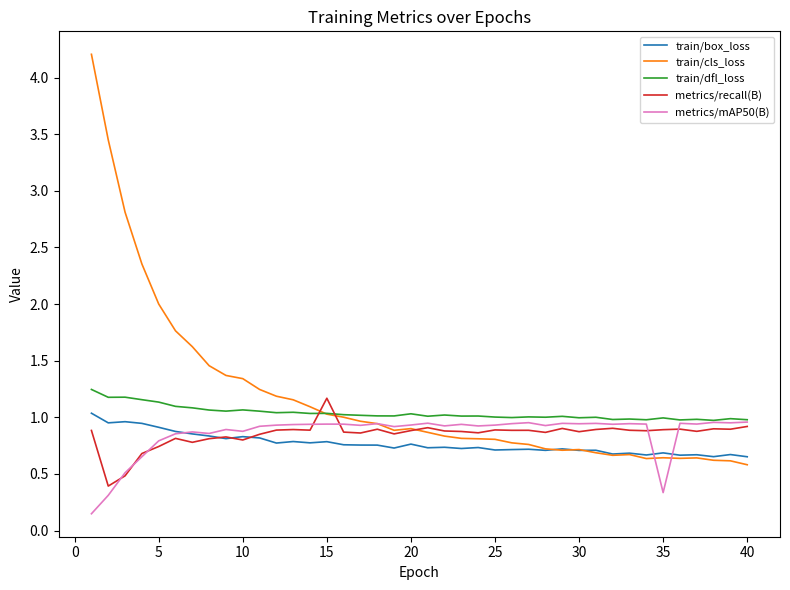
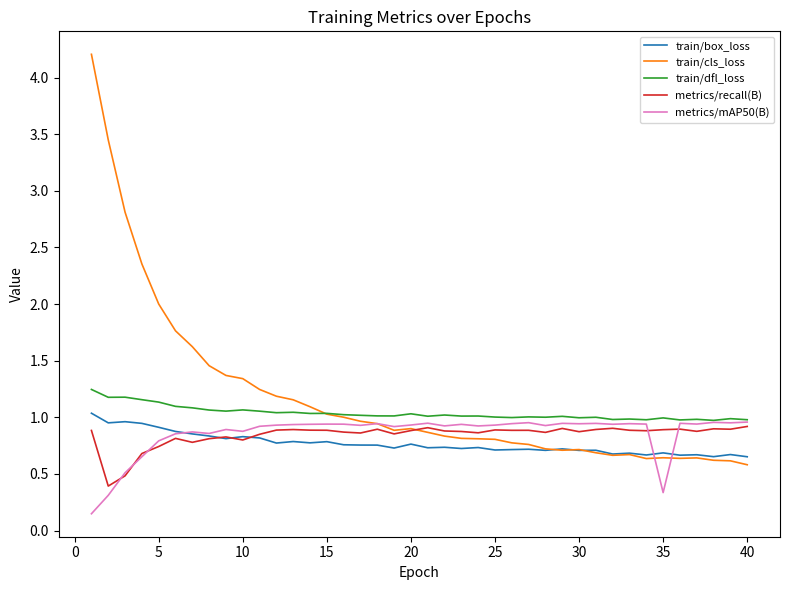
  {
    "train/box_loss": {
      "5": 0.91,
      "10": 0.83,
      "15": 0.78,
      "20": 0.76,
      "25": 0.71,
      "35": 0.69,
      "40": 0.65
    },
    "train/cls_loss": {
      "5": 2.00,
      "10": 1.34,
      "25": 0.81,
      "35": 0.64,
      "40": 0.58
    },
    "train/dfl_loss": {
      "5": 1.13,
      "10": 1.07,
      "20": 1.03,
      "25": 1.00,
      "30": 1.00,
      "35": 0.99
    },
    "metrics/recall(B)": {
      "5": 0.74,
      "10": 0.80,
-     "15": 1.17,
+     "15": 0.89,
      "25": 0.89,
      "30": 0.87,
      "35": 0.89,
      "40": 0.92
    },
    "metrics/mAP50(B)": {
      "5": 0.79,
      "10": 0.88,
      "15": 0.94,
      "20": 0.93,
      "25": 0.93,
      "30": 0.94,
      "35": 0.34
    }
  }
